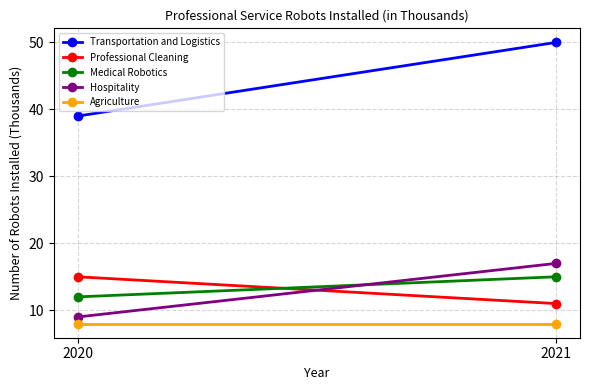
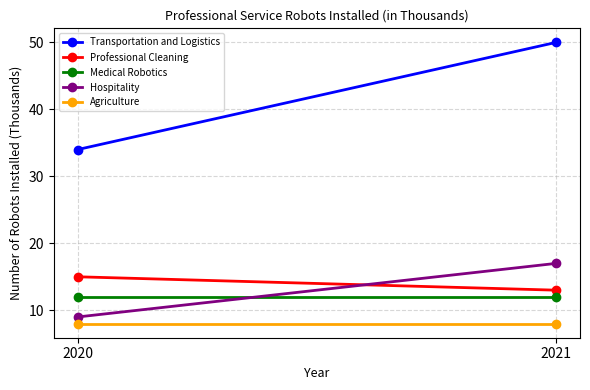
  {
    "Transportation and Logistics": {
-     "2020": 39,
+     "2020": 34,
      "2021": 50
    },
    "Professional Cleaning": {
      "2020": 15,
-     "2021": 11
+     "2021": 13
    },
    "Medical Robotics": {
      "2020": 12,
-     "2021": 15
+     "2021": 12
    },
    "Hospitality": {
      "2020": 9,
      "2021": 17
    },
    "Agriculture": {
      "2020": 8,
      "2021": 8
    }
  }
